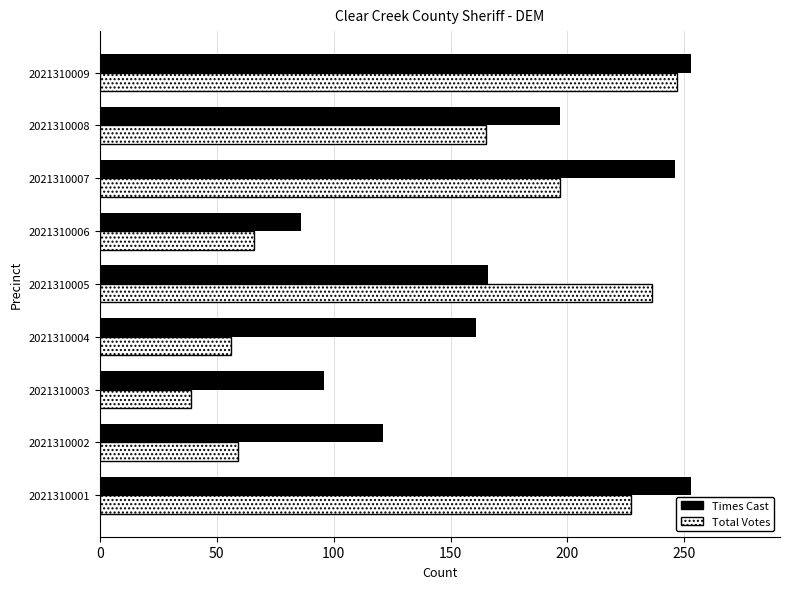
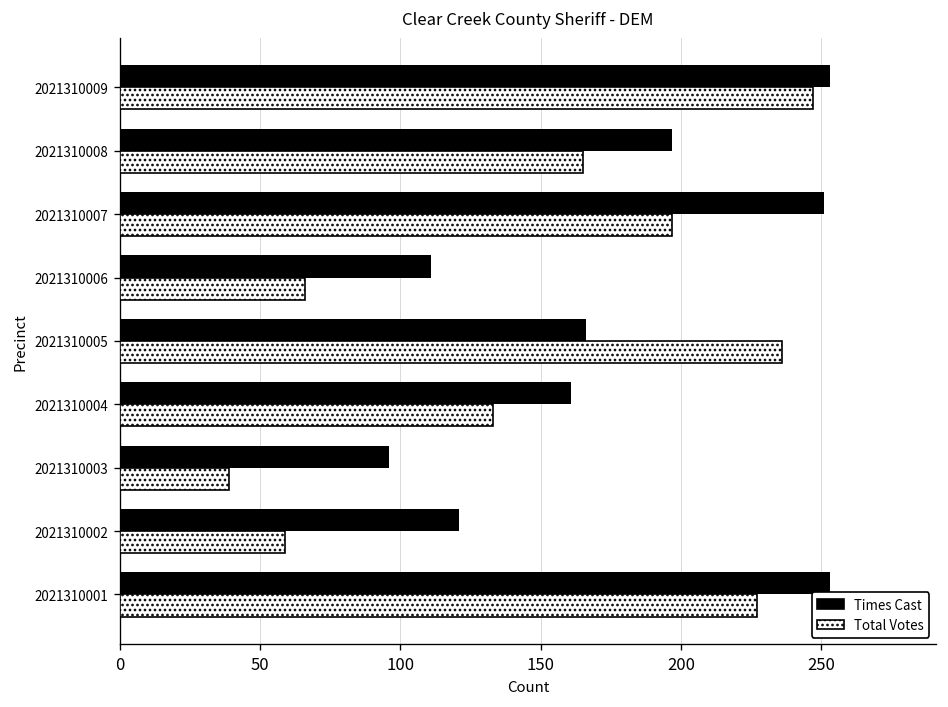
  {
    "Times Cast": {
      "2021310009": 253,
      "2021310008": 197,
-     "2021310007": 246,
-     "2021310006": 86,
+     "2021310007": 251,
+     "2021310006": 111,
      "2021310005": 166,
      "2021310004": 161,
      "2021310003": 96,
      "2021310002": 121,
      "2021310001": 253
    },
    "Total Votes": {
      "2021310009": 247,
      "2021310008": 165,
      "2021310007": 197,
      "2021310006": 66,
      "2021310005": 236,
-     "2021310004": 56,
+     "2021310004": 133,
      "2021310003": 39,
      "2021310002": 59,
      "2021310001": 227
    }
  }
